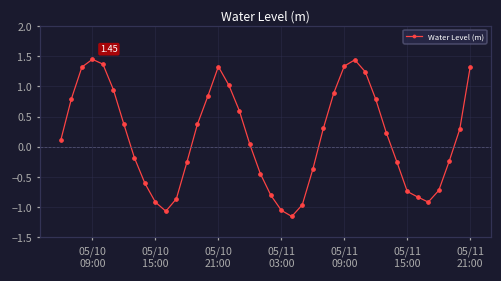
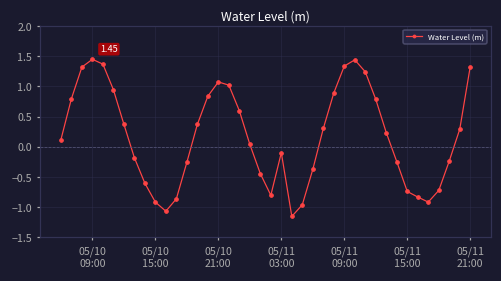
  {
    "05/10 15:00": -0.9,
-   "05/10 21:00": 1.3,
-   "05/11 03:00": -1.1,
+   "05/10 21:00": 1.1,
+   "05/11 03:00": -0.1,
    "05/11 09:00": 1.3,
    "05/11 15:00": -0.7,
    "05/11 21:00": 1.3
  }
